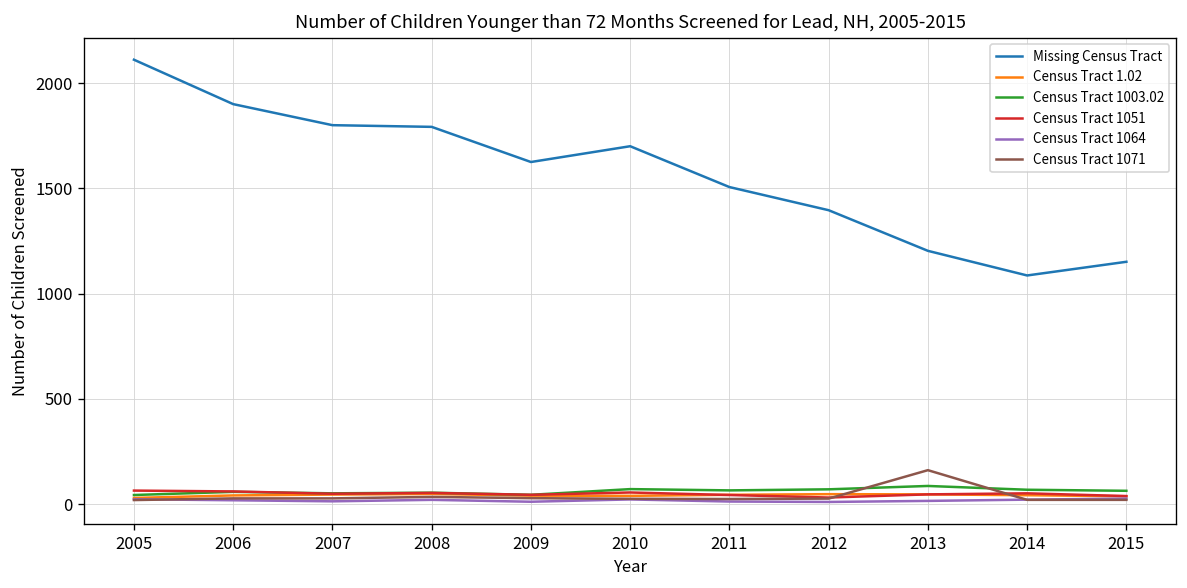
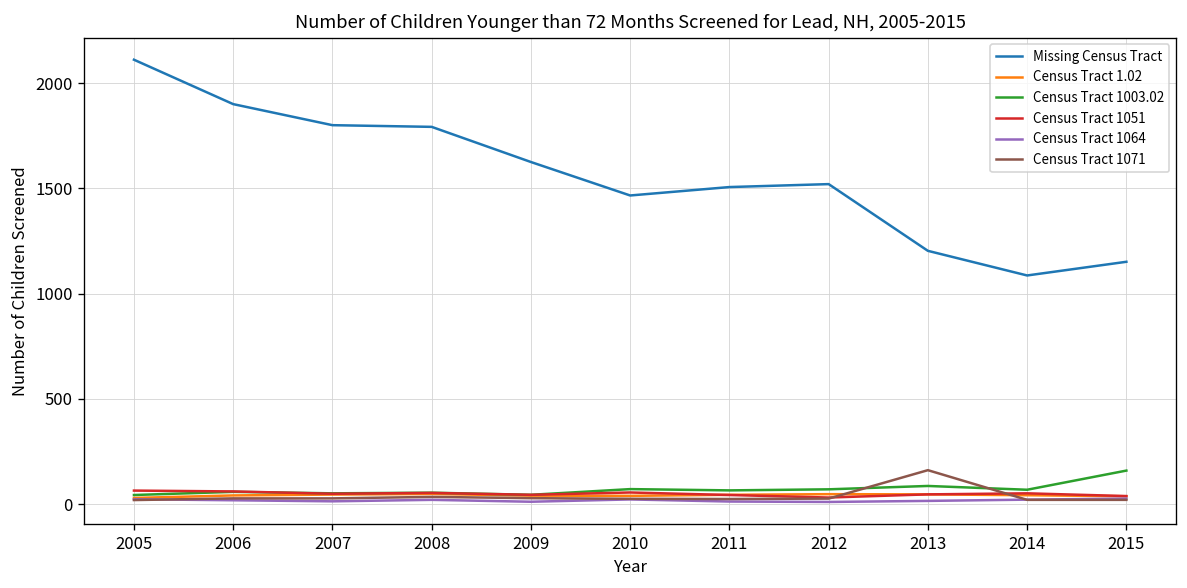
  {
    "Missing Census Tract": {
      "2005": 2110,
      "2006": 1900,
      "2007": 1800,
      "2008": 1790,
      "2009": 1630,
-     "2010": 1700,
+     "2010": 1470,
      "2011": 1510,
-     "2012": 1400,
+     "2012": 1520,
      "2013": 1200,
      "2014": 1090,
      "2015": 1150
    },
    "Census Tract 1.02": {
      "2012": 50
    },
    "Census Tract 1003.02": {
      "2010": 70,
      "2011": 70,
      "2012": 70,
      "2013": 90,
      "2014": 70,
-     "2015": 60
+     "2015": 160
    },
    "Census Tract 1051": {
      "2005": 60,
      "2010": 60
    },
    "Census Tract 1064": {
      "2009": 10,
      "2012": 10,
      "2013": 20
    },
    "Census Tract 1071": {
      "2013": 160
    }
  }
